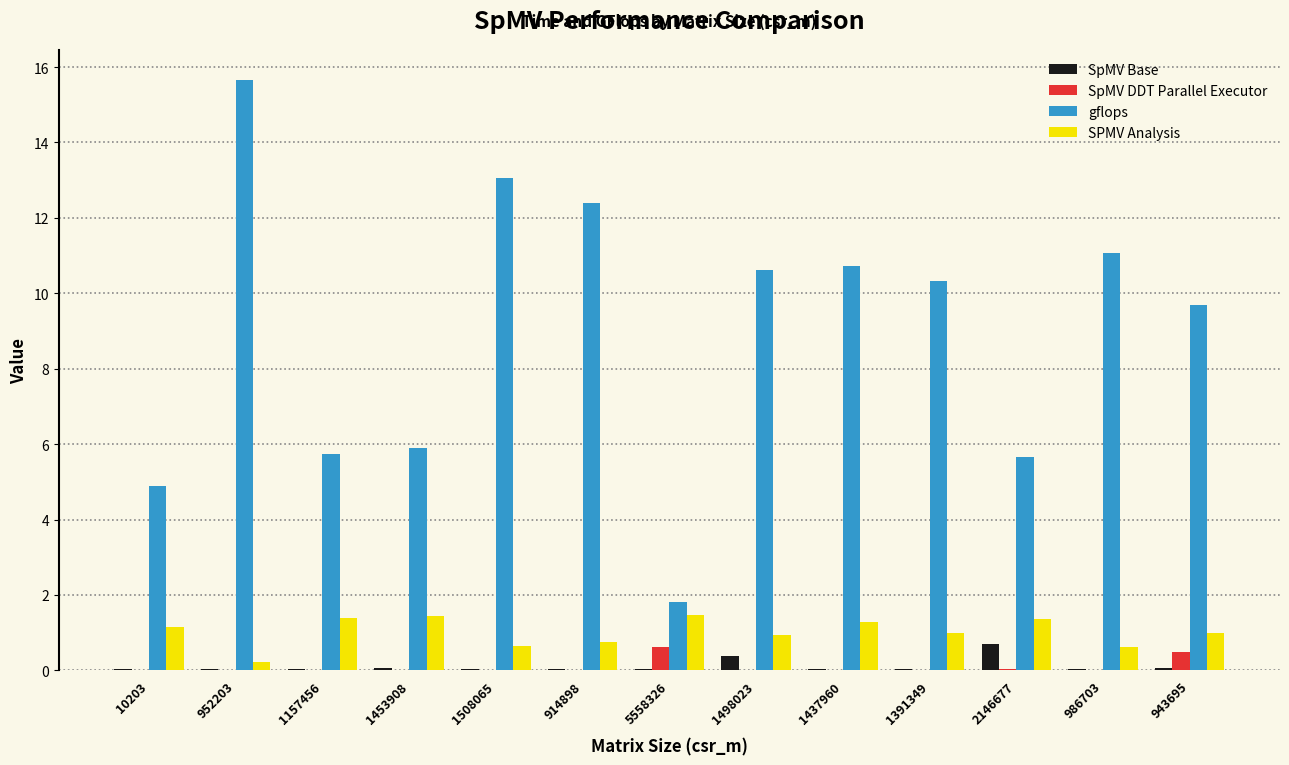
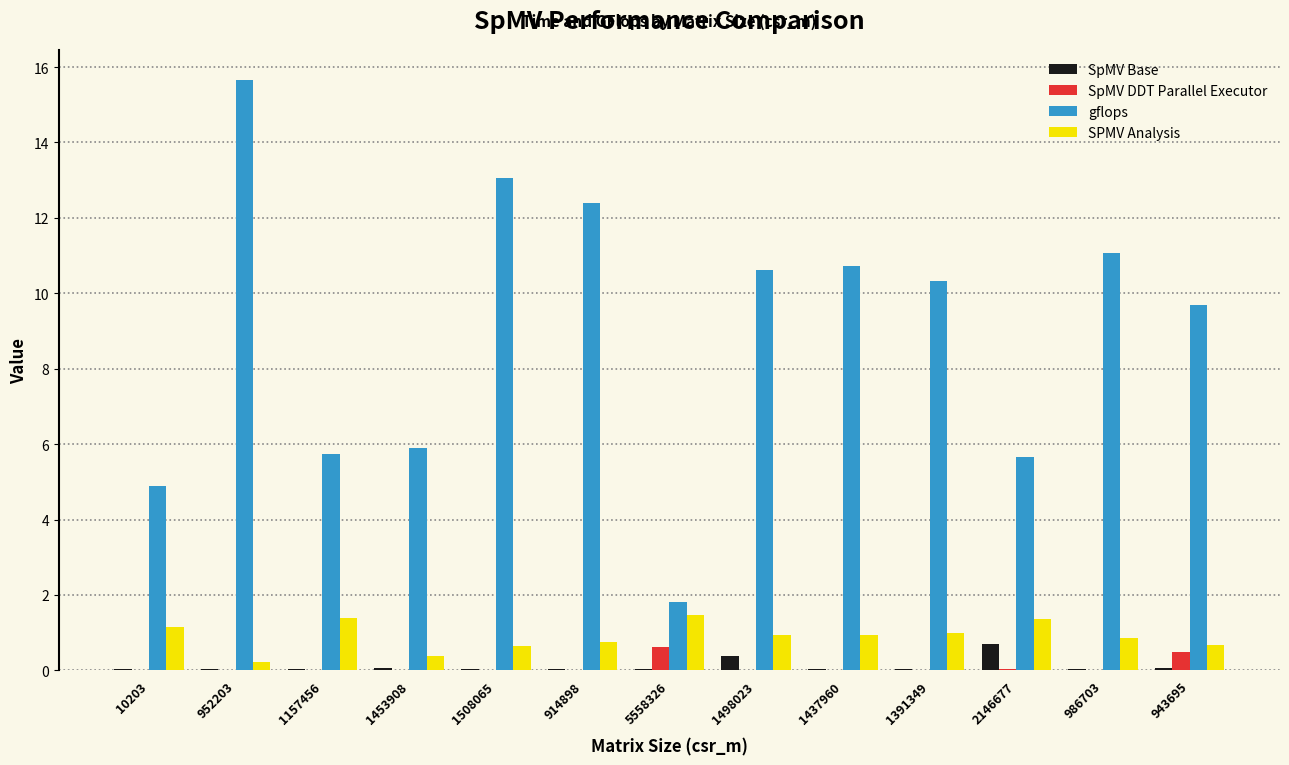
  {
    "SpMV Base": {
      "1498023": 0.4,
      "2146677": 0.7
    },
    "SpMV DDT Parallel Executor": {
      "5558326": 0.6,
      "943695": 0.5
    },
    "gflops": {
      "10203": 4.9,
      "952203": 15.7,
      "1157456": 5.7,
      "1453908": 5.9,
      "1508065": 13.1,
      "914898": 12.4,
      "5558326": 1.8,
      "1498023": 10.6,
      "1437960": 10.7,
      "1391349": 10.3,
      "2146677": 5.7,
      "986703": 11.1,
      "943695": 9.7
    },
    "SPMV Analysis": {
      "10203": 1.2,
      "952203": 0.2,
      "1157456": 1.4,
-     "1453908": 1.4,
+     "1453908": 0.4,
      "1508065": 0.6,
      "914898": 0.7,
      "5558326": 1.5,
      "1498023": 1.0,
-     "1437960": 1.3,
+     "1437960": 0.9,
      "1391349": 1.0,
      "2146677": 1.4,
-     "986703": 0.6,
-     "943695": 1.0
+     "986703": 0.9,
+     "943695": 0.7
    }
  }
